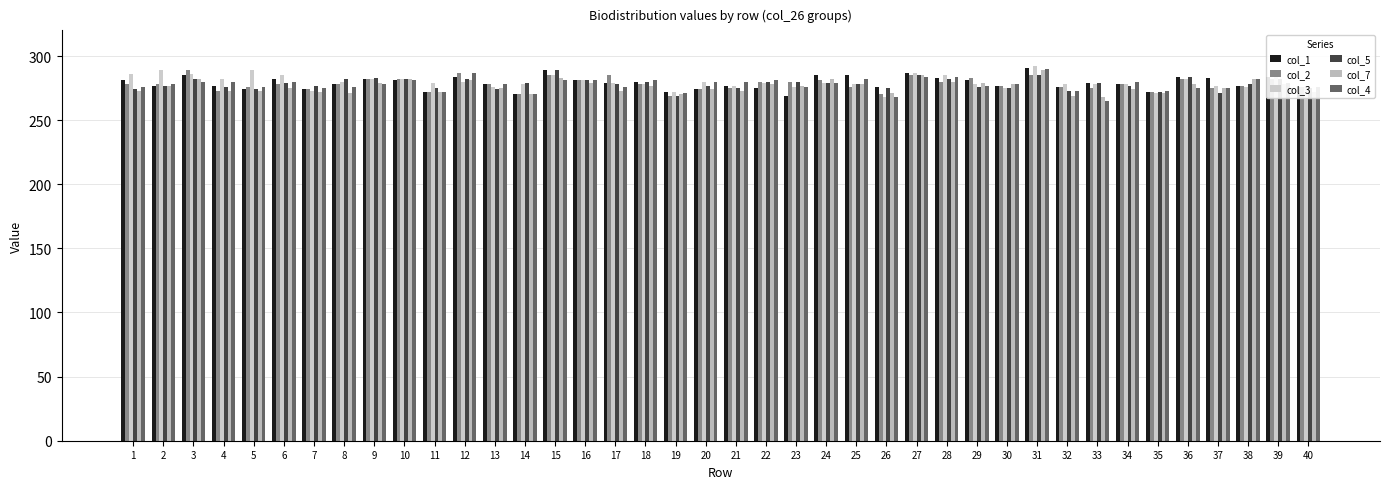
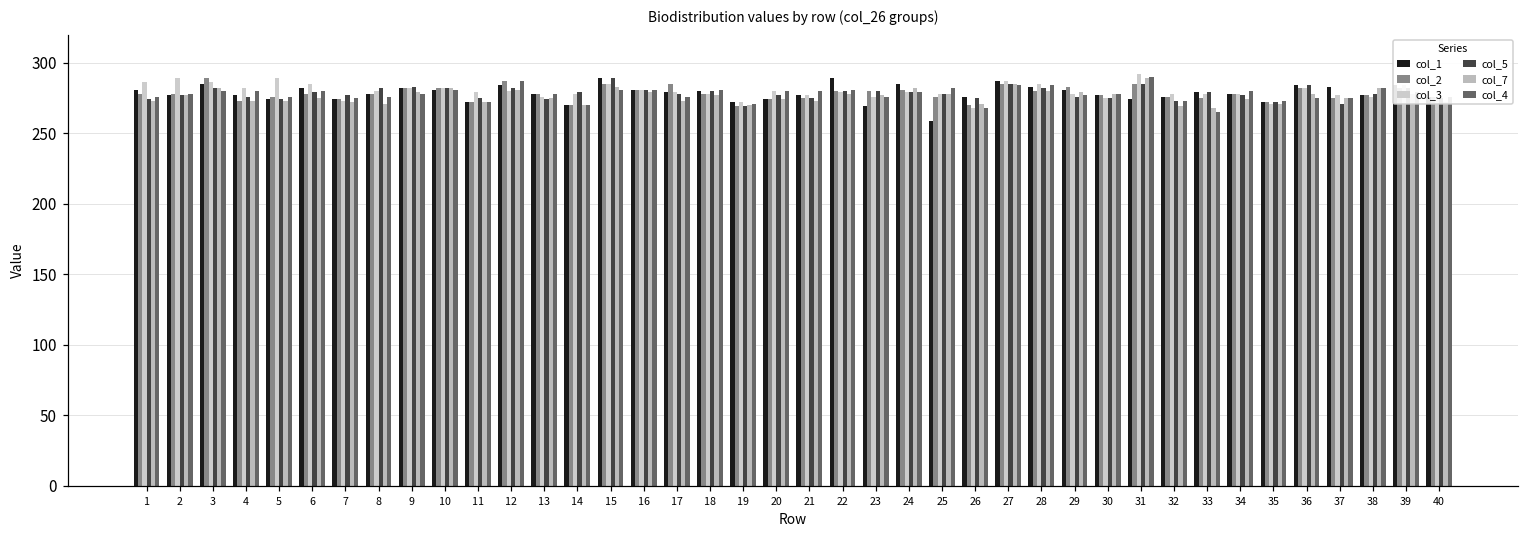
  {
    "col_1": {
      "1": 281,
      "2": 277,
      "3": 285,
      "4": 277,
      "5": 274,
      "6": 282,
      "7": 274,
      "8": 278,
      "9": 282,
      "10": 281,
      "11": 272,
      "12": 284,
      "13": 278,
      "14": 270,
      "15": 289,
      "16": 281,
      "17": 279,
      "18": 280,
      "19": 272,
      "20": 274,
      "21": 277,
-     "22": 275,
+     "22": 289,
      "23": 269,
      "24": 285,
-     "25": 285,
+     "25": 259,
      "26": 276,
      "27": 287,
      "28": 283,
      "29": 281,
      "30": 277,
-     "31": 291,
+     "31": 274,
      "32": 276,
      "33": 279,
      "34": 278,
      "35": 272,
      "36": 284,
      "37": 283,
      "38": 277
    }
  }
